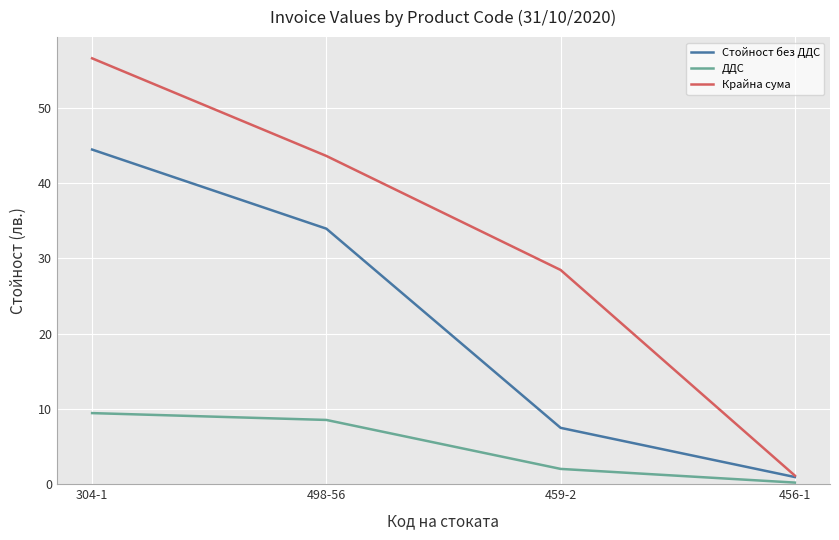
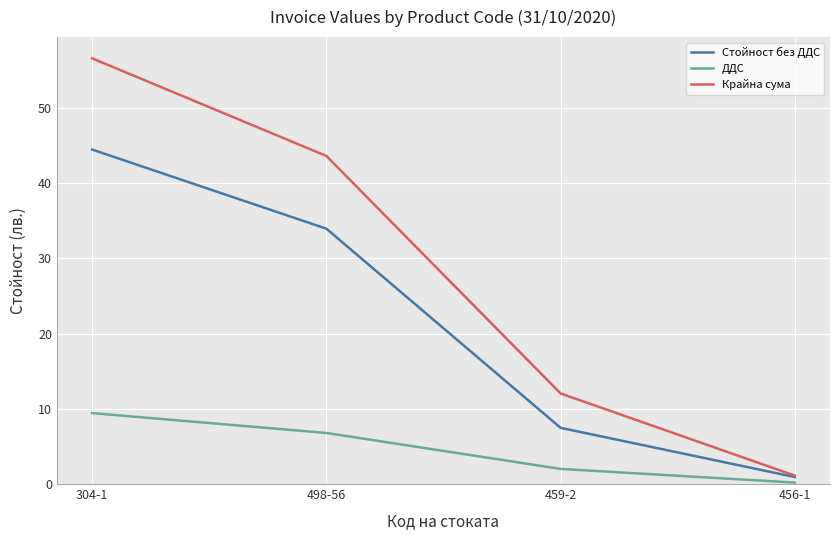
  {
    "Стойност без ДДС": {
      "304-1": 44,
      "498-56": 34,
      "459-2": 7
    },
    "ДДС": {
      "304-1": 9,
-     "498-56": 9,
+     "498-56": 7,
      "459-2": 2,
      "456-1": 0
    },
    "Крайна сума": {
      "304-1": 57,
      "498-56": 44,
-     "459-2": 28
+     "459-2": 12
    }
  }
